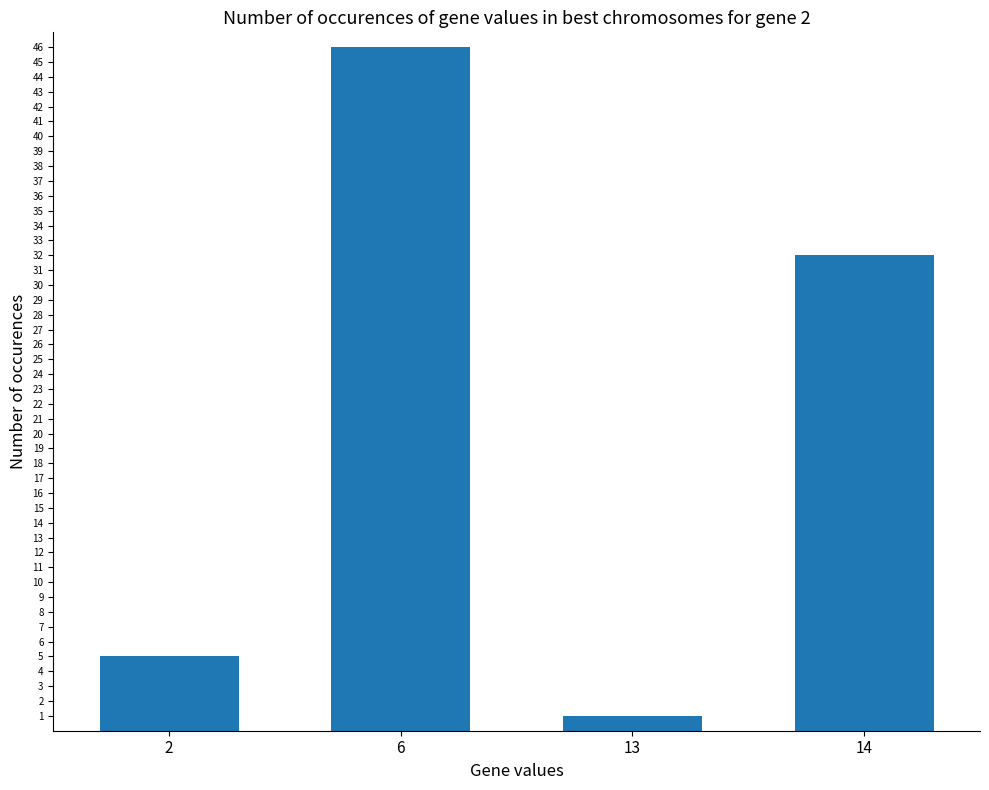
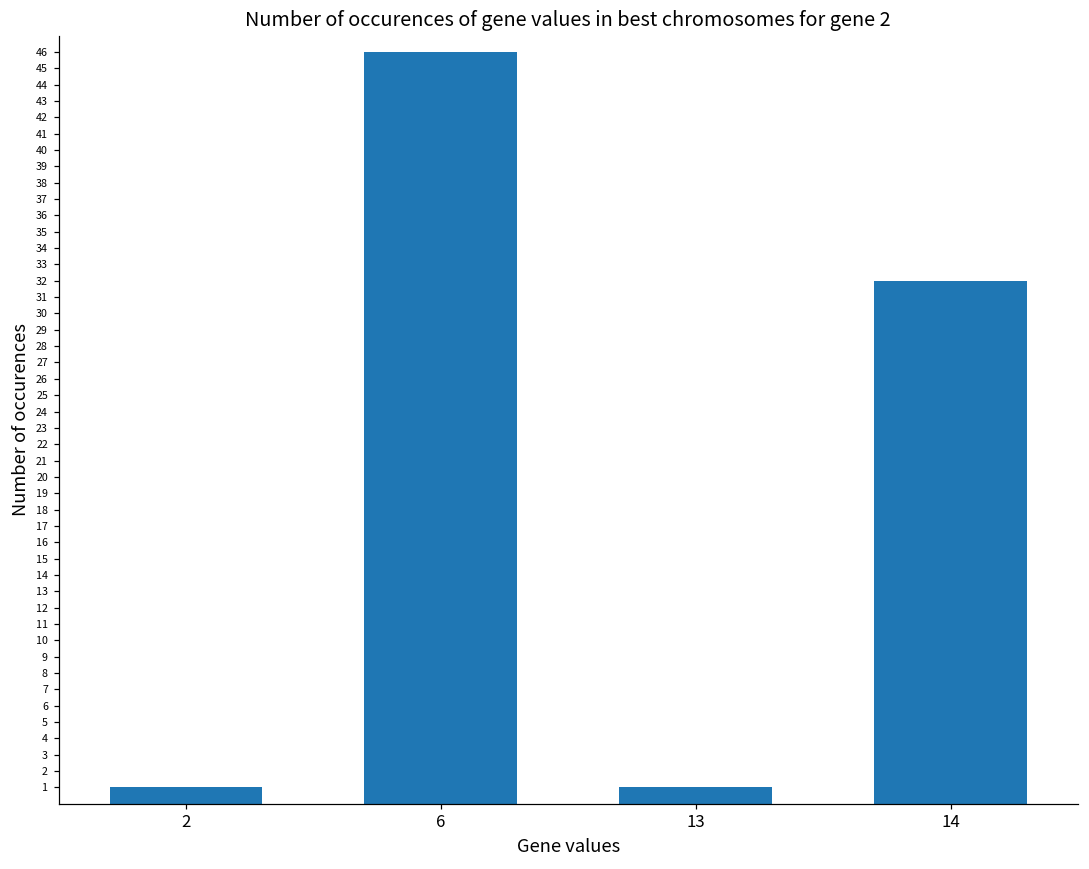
  {
-   "2": 5,
+   "2": 1,
    "6": 46,
    "13": 1,
    "14": 32
  }
